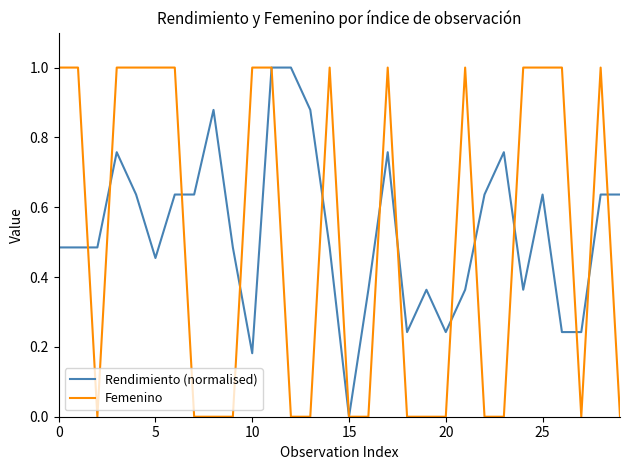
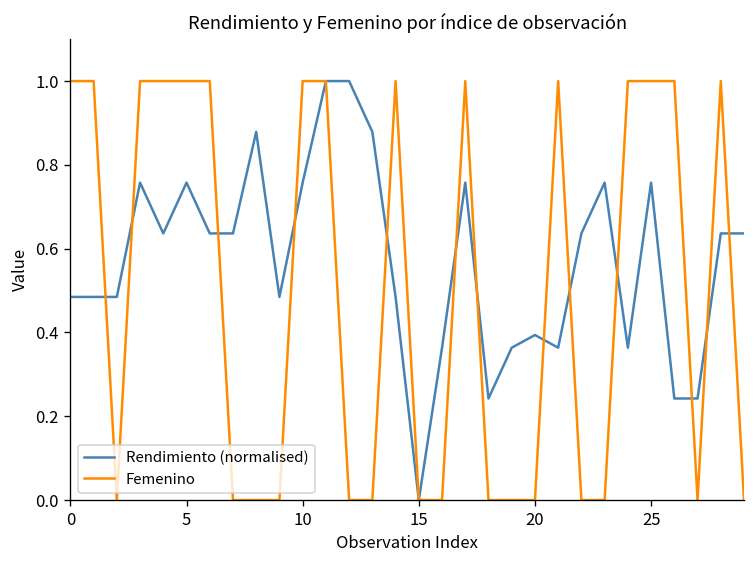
  {
    "Rendimiento (normalised)": {
      "0": 0.48,
-     "5": 0.45,
-     "10": 0.18,
-     "20": 0.24,
-     "25": 0.64
+     "5": 0.76,
+     "10": 0.76,
+     "20": 0.39,
+     "25": 0.76
    },
    "Femenino": {
      "0": 1.00,
      "5": 1.00,
      "10": 1.00,
      "20": 0.00,
      "25": 1.00
    }
  }
